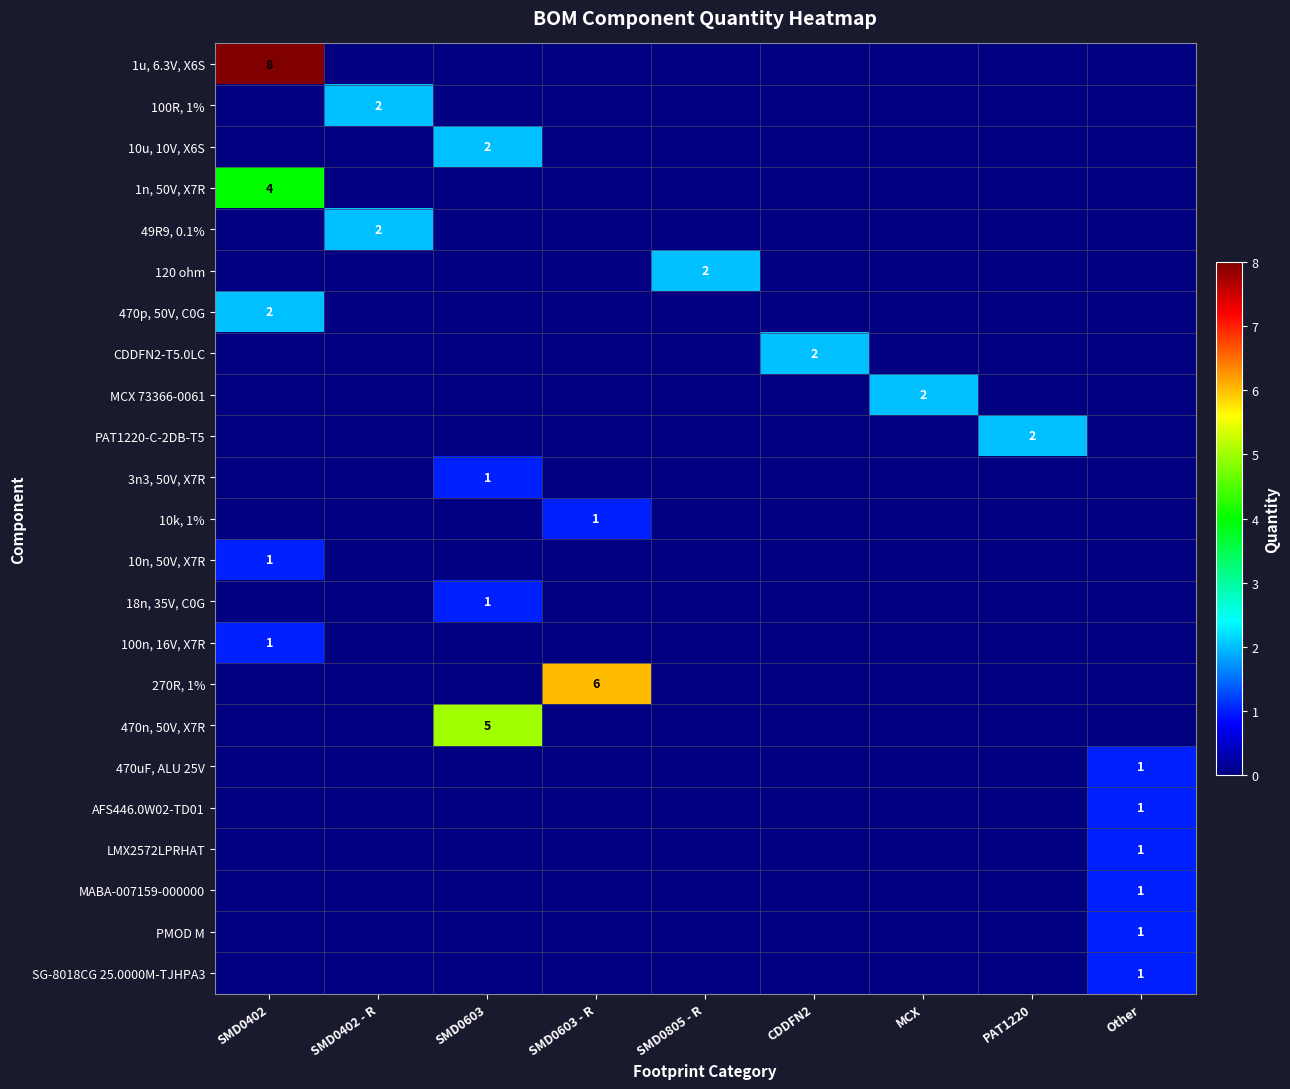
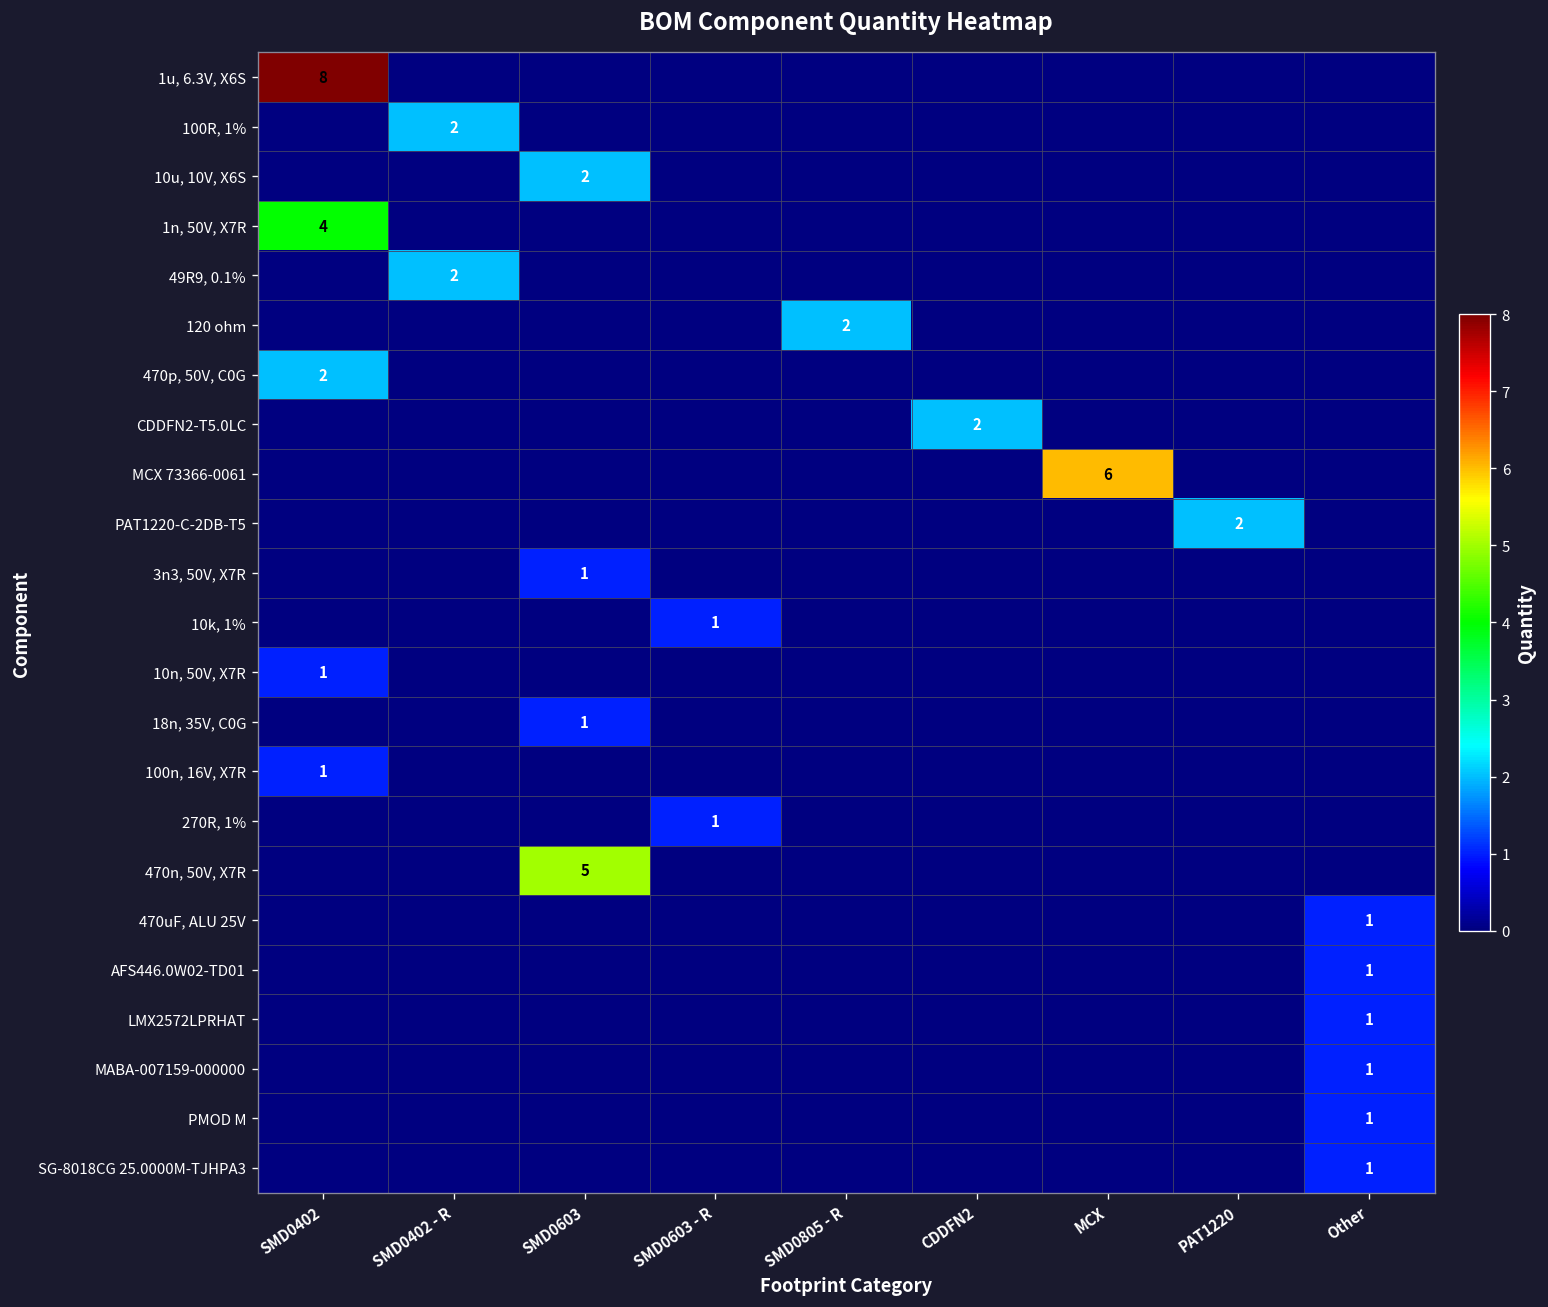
  {
    "1u, 6.3V, X6S": {
      "SMD0402": 8
    },
    "100R, 1%": {
      "SMD0402 - R": 2
    },
    "10u, 10V, X6S": {
      "SMD0603": 2
    },
    "1n, 50V, X7R": {
      "SMD0402": 4
    },
    "49R9, 0.1%": {
      "SMD0402 - R": 2
    },
    "120 ohm": {
      "SMD0805 - R": 2
    },
    "470p, 50V, C0G": {
      "SMD0402": 2
    },
    "CDDFN2-T5.0LC": {
      "CDDFN2": 2
    },
    "MCX 73366-0061": {
-     "MCX": 2
+     "MCX": 6
    },
    "PAT1220-C-2DB-T5": {
      "PAT1220": 2
    },
    "3n3, 50V, X7R": {
      "SMD0603": 1
    },
    "10k, 1%": {
      "SMD0603 - R": 1
    },
    "10n, 50V, X7R": {
      "SMD0402": 1
    },
    "18n, 35V, C0G": {
      "SMD0603": 1
    },
    "100n, 16V, X7R": {
      "SMD0402": 1
    },
    "270R, 1%": {
-     "SMD0603 - R": 6
+     "SMD0603 - R": 1
    },
    "470n, 50V, X7R": {
      "SMD0603": 5
    },
    "470uF, ALU 25V": {
      "Other": 1
    },
    "AFS446.0W02-TD01": {
      "Other": 1
    },
    "LMX2572LPRHAT": {
      "Other": 1
    },
    "MABA-007159-000000": {
      "Other": 1
    },
    "PMOD M": {
      "Other": 1
    },
    "SG-8018CG 25.0000M-TJHPA3": {
      "Other": 1
    }
  }
